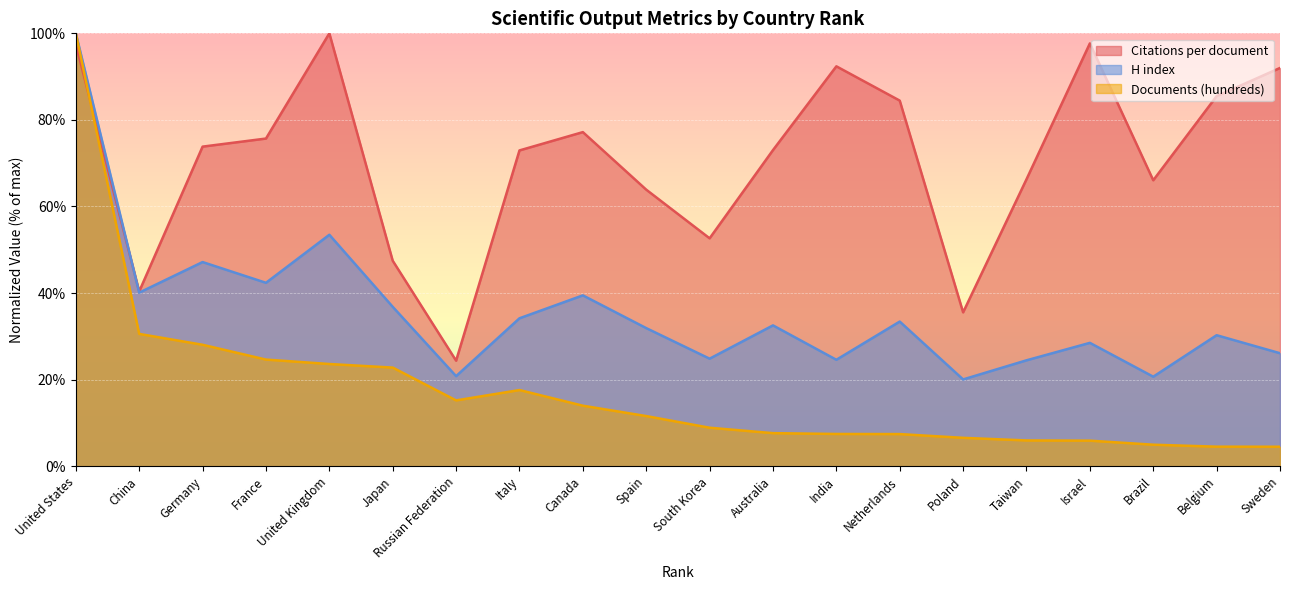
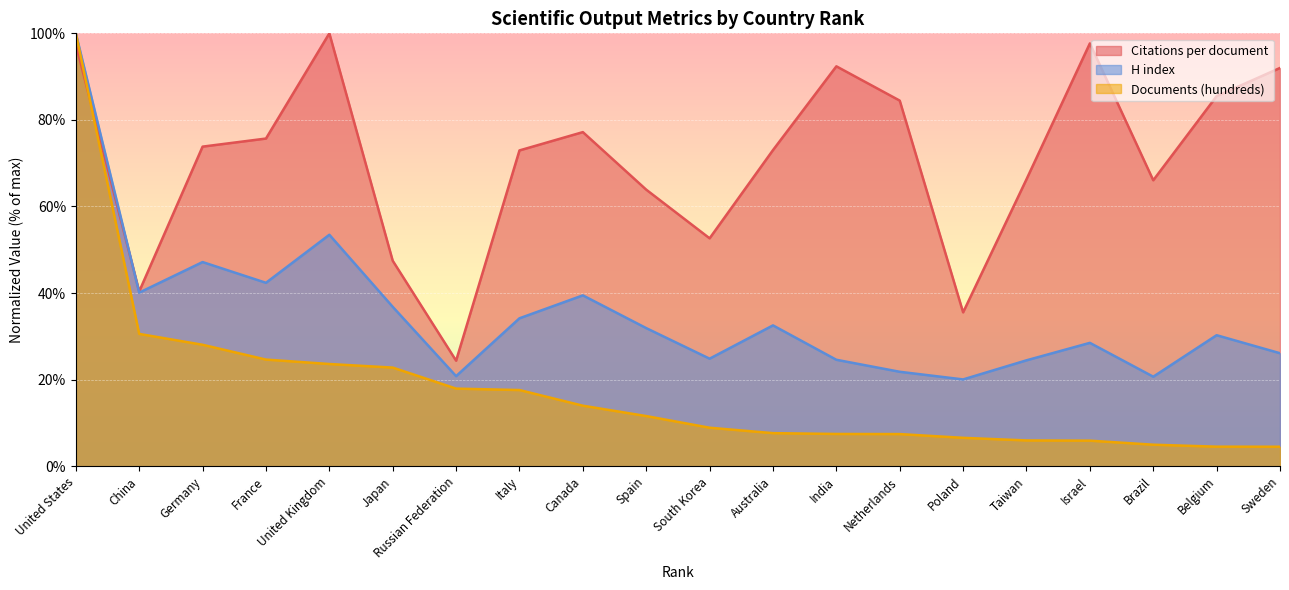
  {
    "Citations per document": {
      "United States": "97%",
      "Germany": "74%",
      "France": "76%",
      "United Kingdom": "100%",
      "Japan": "47%",
      "Russian Federation": "24%",
      "Italy": "73%",
      "Canada": "77%",
      "Spain": "64%",
      "South Korea": "53%",
      "Australia": "73%",
      "India": "92%",
      "Netherlands": "84%",
      "Poland": "36%",
      "Taiwan": "66%",
      "Israel": "98%",
      "Brazil": "66%",
      "Sweden": "92%"
    },
    "H index": {
      "Germany": "47%",
      "France": "42%",
      "United Kingdom": "53%",
      "Japan": "37%",
      "Russian Federation": "21%",
      "Italy": "34%",
      "Canada": "39%",
      "Spain": "32%",
      "South Korea": "25%",
      "Australia": "33%",
      "India": "25%",
-     "Netherlands": "33%",
+     "Netherlands": "22%",
      "Poland": "20%",
      "Taiwan": "24%",
      "Israel": "28%",
      "Brazil": "21%",
      "Belgium": "30%",
      "Sweden": "26%"
    },
    "Documents (hundreds)": {
      "China": "31%",
      "Germany": "28%",
      "France": "25%",
      "United Kingdom": "24%",
      "Japan": "23%",
-     "Russian Federation": "15%",
+     "Russian Federation": "18%",
      "Italy": "18%",
      "Canada": "14%",
      "Spain": "12%",
      "South Korea": "9%",
      "Australia": "8%",
      "India": "7%",
      "Netherlands": "7%",
      "Poland": "7%",
      "Taiwan": "6%",
      "Israel": "6%",
      "Brazil": "5%",
      "Belgium": "5%",
      "Sweden": "5%"
    }
  }
